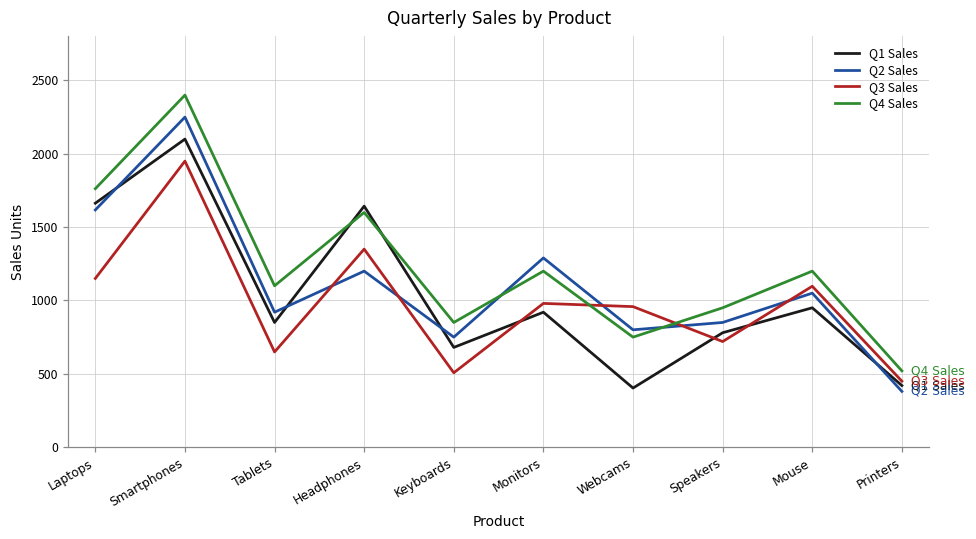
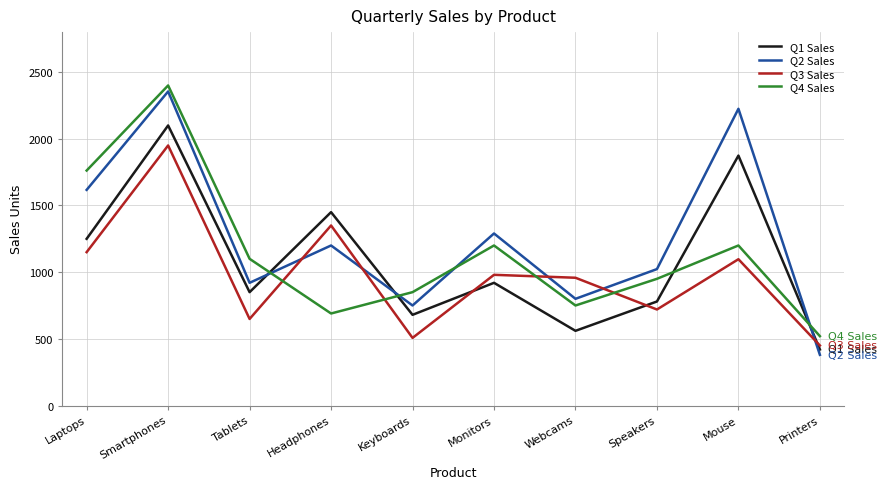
  {
    "Q1 Sales": {
-     "Laptops": 1660,
+     "Laptops": 1250,
      "Smartphones": 2100,
      "Tablets": 850,
-     "Headphones": 1640,
+     "Headphones": 1450,
      "Keyboards": 680,
      "Monitors": 920,
-     "Webcams": 400,
+     "Webcams": 560,
      "Speakers": 780,
-     "Mouse": 950,
+     "Mouse": 1870,
      "Printers": 420
    },
    "Q2 Sales": {
      "Laptops": 1620,
-     "Smartphones": 2250,
+     "Smartphones": 2360,
      "Tablets": 920,
      "Headphones": 1200,
      "Keyboards": 750,
      "Monitors": 1290,
      "Webcams": 800,
-     "Speakers": 850,
-     "Mouse": 1050,
+     "Speakers": 1020,
+     "Mouse": 2230,
      "Printers": 380
    },
    "Q3 Sales": {
      "Laptops": 1150,
      "Smartphones": 1950,
      "Tablets": 650,
      "Headphones": 1350,
      "Keyboards": 510,
      "Monitors": 980,
      "Webcams": 960,
      "Speakers": 720,
      "Mouse": 1100,
      "Printers": 450
    },
    "Q4 Sales": {
      "Laptops": 1760,
      "Smartphones": 2400,
      "Tablets": 1100,
-     "Headphones": 1600,
+     "Headphones": 690,
      "Keyboards": 850,
      "Monitors": 1200,
      "Webcams": 750,
      "Speakers": 950,
      "Mouse": 1200,
      "Printers": 520
    }
  }
